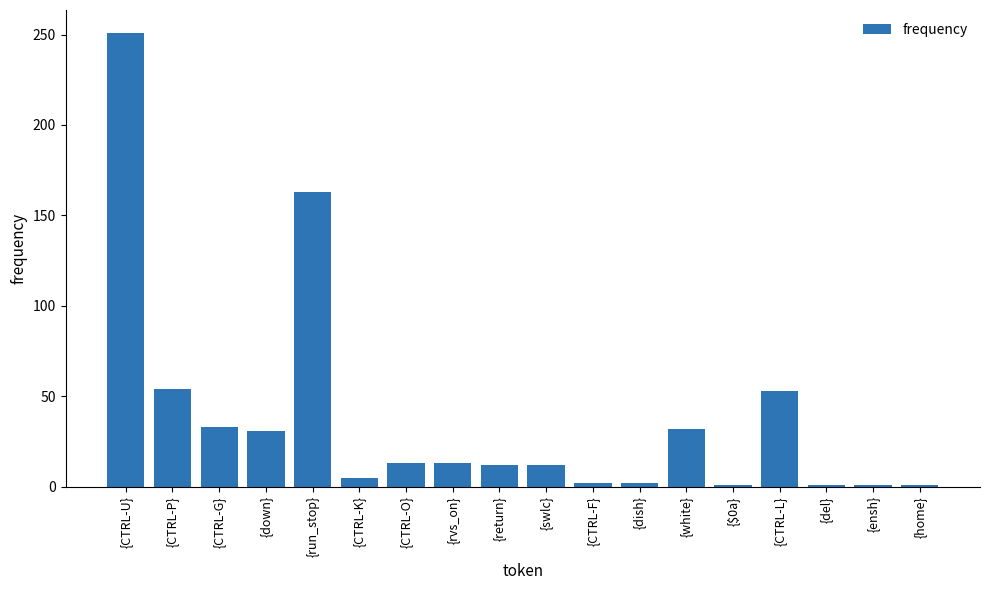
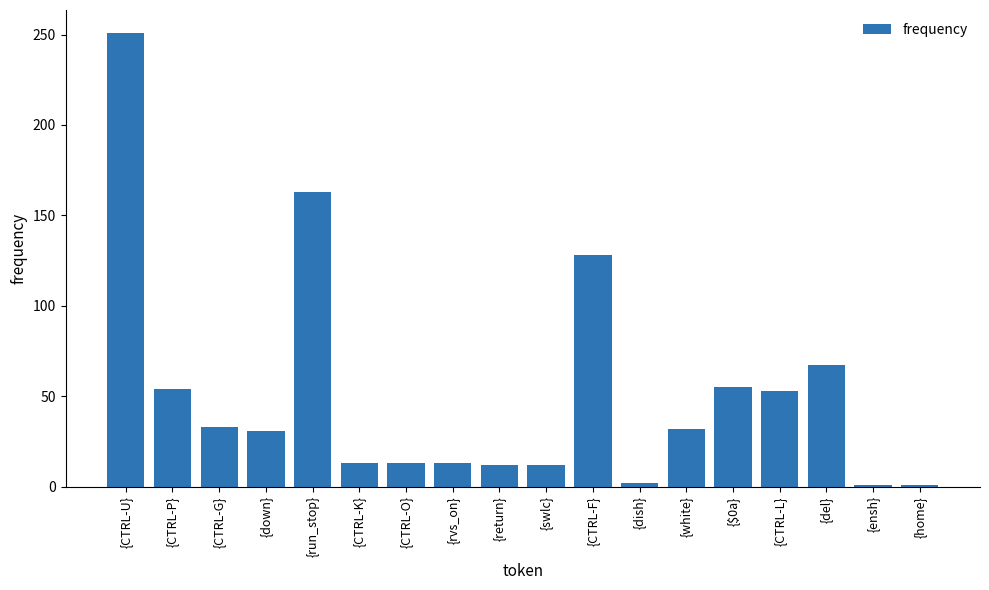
  {
    "{CTRL-U}": 251,
    "{CTRL-P}": 54,
    "{CTRL-G}": 33,
    "{down}": 31,
    "{run_stop}": 163,
-   "{CTRL-K}": 5,
+   "{CTRL-K}": 13,
    "{CTRL-O}": 13,
    "{rvs_on}": 13,
    "{return}": 12,
    "{swlc}": 12,
-   "{CTRL-F}": 2,
+   "{CTRL-F}": 128,
    "{dish}": 2,
    "{white}": 32,
-   "{$0a}": 1,
+   "{$0a}": 55,
    "{CTRL-L}": 53,
-   "{del}": 1
+   "{del}": 67
  }
